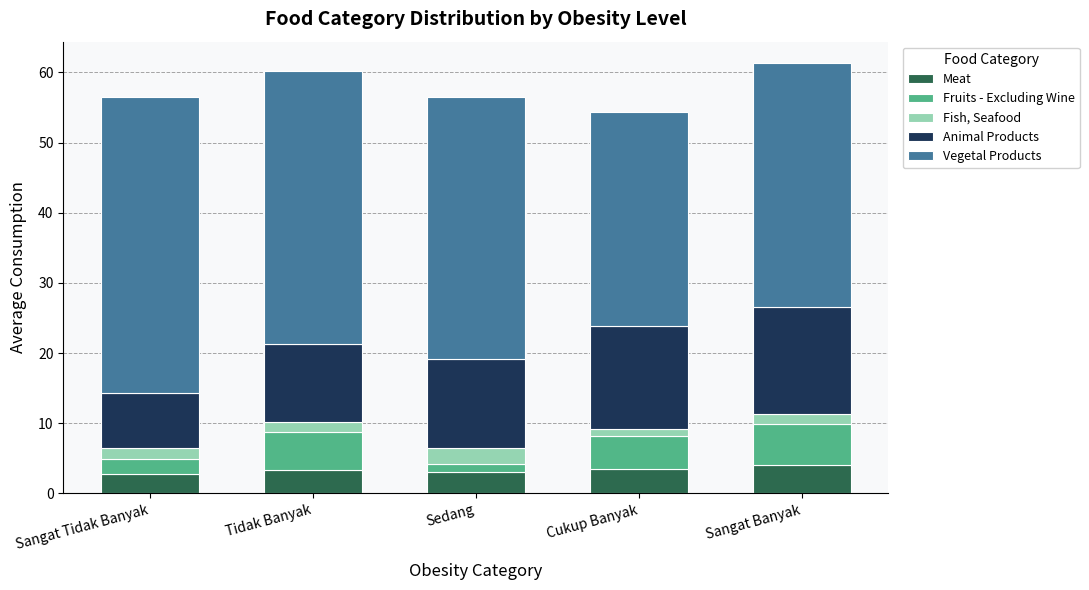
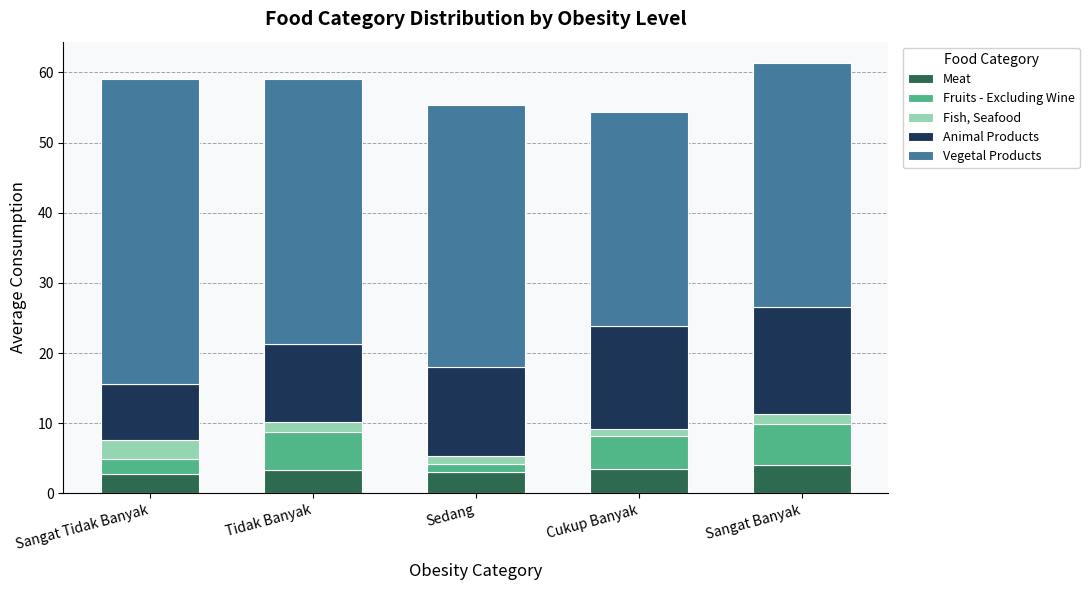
  {
    "Fruits - Excluding Wine": {
      "Sangat Tidak Banyak": 2,
      "Tidak Banyak": 5,
      "Sedang": 1,
      "Cukup Banyak": 5,
      "Sangat Banyak": 6
    },
    "Fish, Seafood": {
-     "Sangat Tidak Banyak": 2,
+     "Sangat Tidak Banyak": 3,
      "Tidak Banyak": 2,
-     "Sedang": 2,
+     "Sedang": 1,
      "Cukup Banyak": 1,
      "Sangat Banyak": 1
    },
    "Vegetal Products": {
-     "Sangat Tidak Banyak": 42,
-     "Tidak Banyak": 39,
+     "Sangat Tidak Banyak": 44,
+     "Tidak Banyak": 38,
      "Sedang": 37,
      "Cukup Banyak": 30,
      "Sangat Banyak": 35
    }
  }
